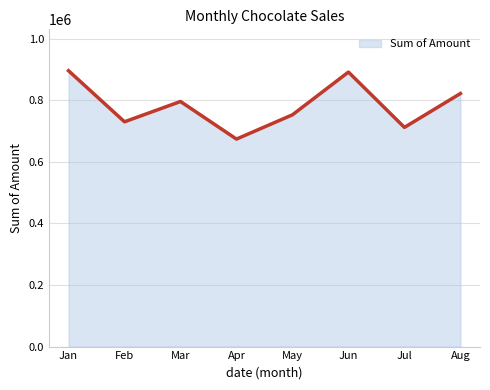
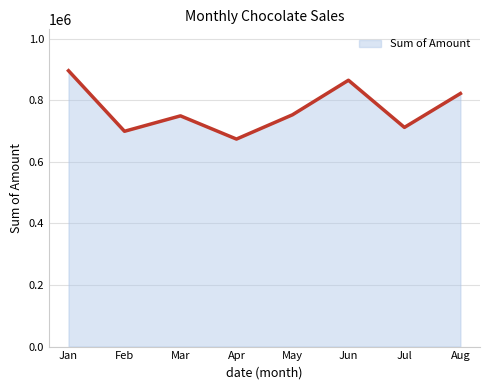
  {
    "Jan": 900000,
-   "Feb": 730000,
-   "Mar": 800000,
+   "Feb": 700000,
+   "Mar": 750000,
    "Apr": 670000,
    "May": 750000,
-   "Jun": 890000,
+   "Jun": 870000,
    "Jul": 710000,
    "Aug": 820000
  }
